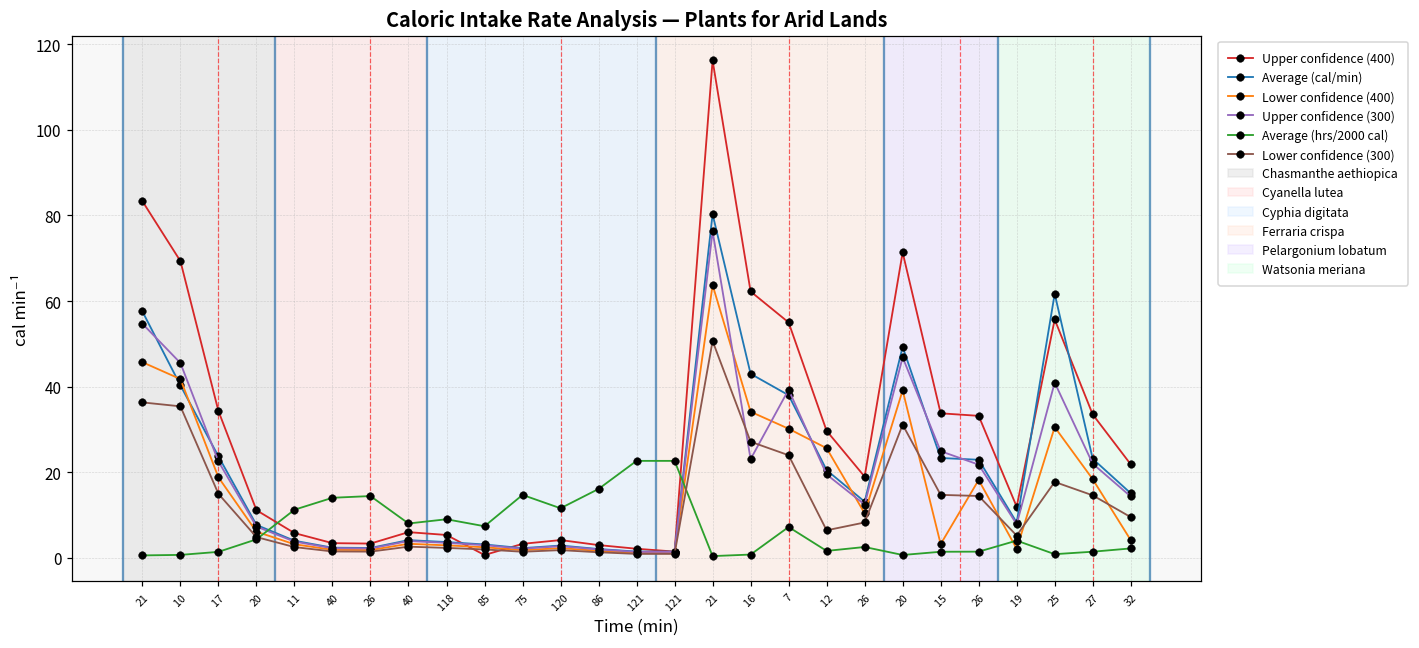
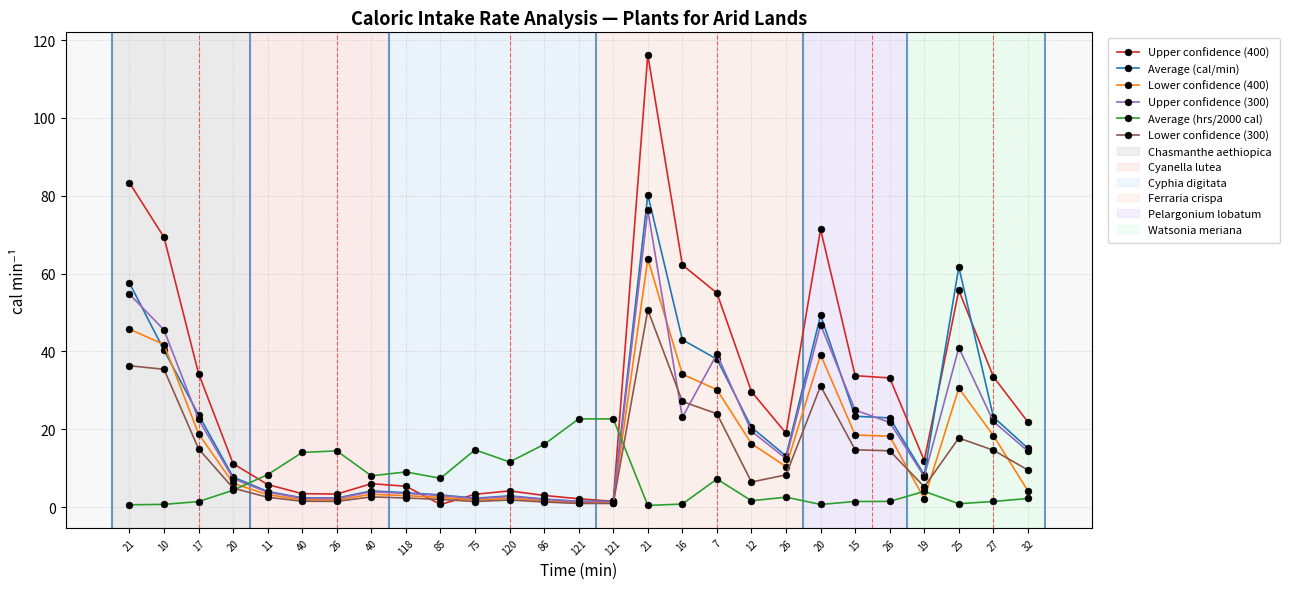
  {
    "Upper confidence (400)": {
      "10": 69,
      "17": 34,
      "11": 6,
      "118": 5,
      "85": 1,
      "75": 3,
      "120": 4,
      "86": 3,
      "16": 62,
      "7": 55,
      "12": 30,
      "15": 34,
      "19": 12,
      "25": 56,
      "27": 34,
      "32": 22
    },
    "Average (cal/min)": {
      "10": 40,
      "17": 24,
      "16": 43,
      "7": 38,
      "12": 21,
      "15": 23,
      "25": 62,
      "27": 23,
      "32": 15
    },
    "Lower confidence (400)": {
      "10": 42,
      "17": 19,
      "16": 34,
      "7": 30,
-     "12": 26,
-     "15": 3,
+     "12": 16,
+     "15": 19,
      "19": 2,
      "25": 31,
      "27": 18,
      "32": 4
    },
    "Upper confidence (300)": {
      "10": 46,
      "17": 23,
      "16": 23,
      "7": 39,
      "12": 19,
      "15": 25,
      "25": 41,
      "27": 22,
      "32": 14
    },
    "Average (hrs/2000 cal)": {
      "10": 1,
      "17": 1,
-     "11": 11,
+     "11": 8,
      "118": 9,
      "85": 7,
      "75": 15,
      "120": 12,
      "86": 16,
      "16": 1,
      "7": 7,
      "12": 2,
      "15": 1,
      "19": 4,
      "25": 1,
      "27": 1,
      "32": 2
    },
    "Lower confidence (300)": {
      "10": 35,
      "17": 15,
      "11": 3,
      "16": 27,
      "7": 24,
      "12": 6,
      "15": 15,
      "19": 5,
      "25": 18,
      "27": 15,
      "32": 10
    }
  }
